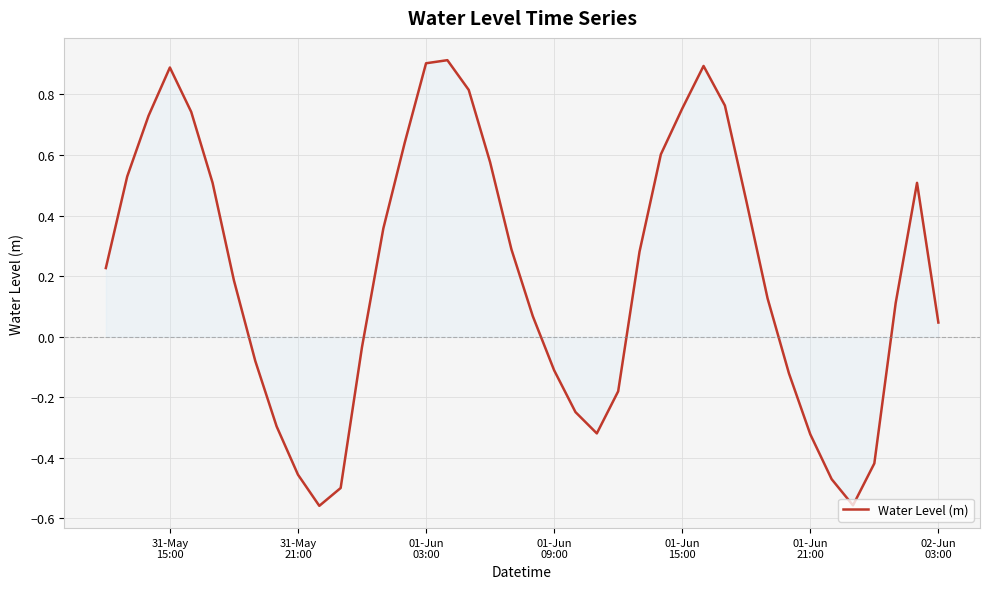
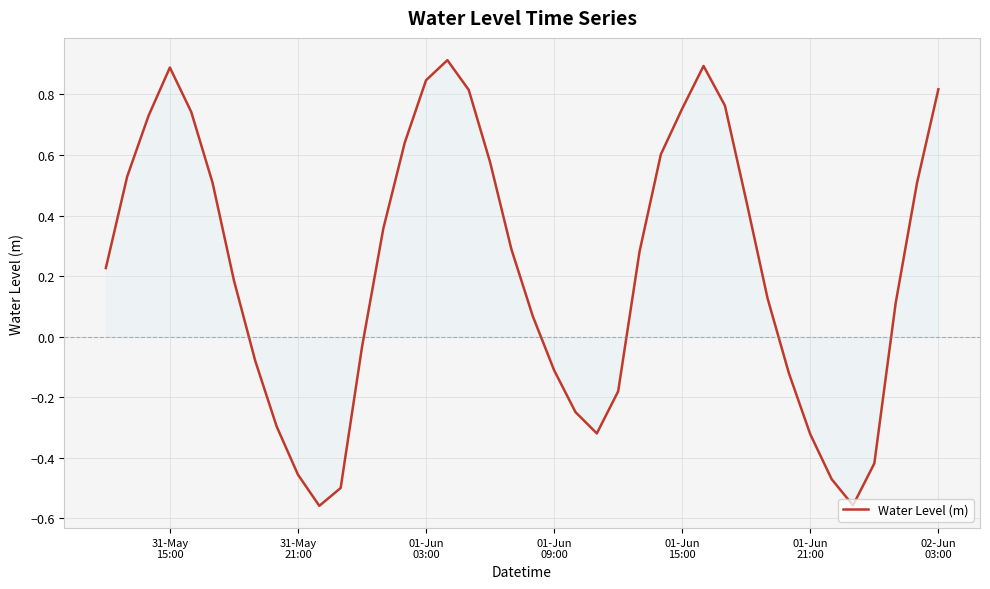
  {
    "Water Level (m)": {
      "31-May 21:00": -0.46,
-     "01-Jun 03:00": 0.90,
+     "01-Jun 03:00": 0.85,
      "01-Jun 09:00": -0.11,
      "01-Jun 21:00": -0.32,
-     "02-Jun 03:00": 0.05
+     "02-Jun 03:00": 0.82
    }
  }
